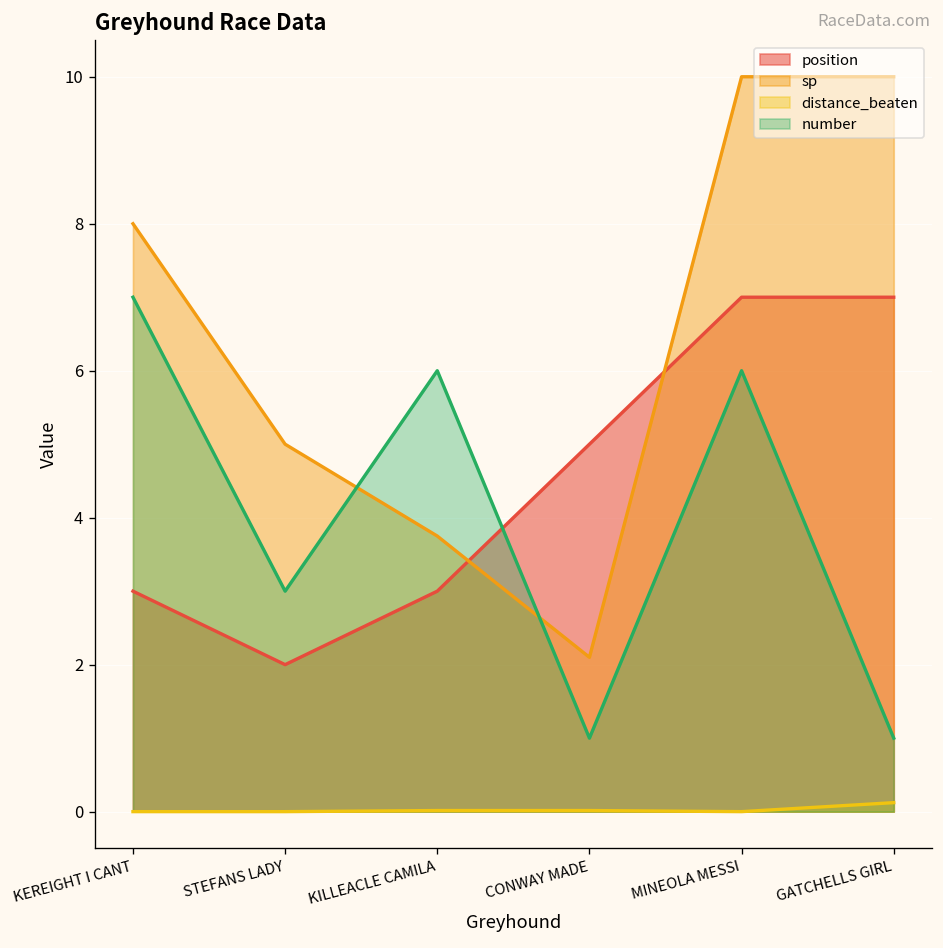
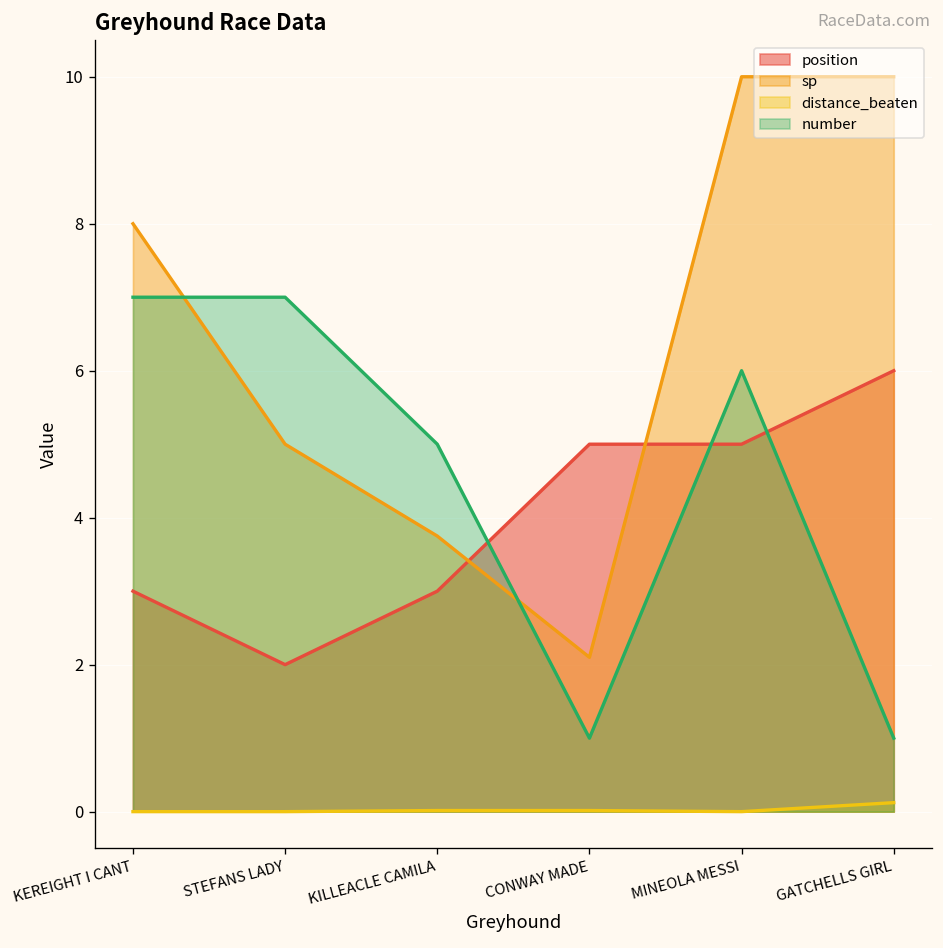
  {
    "position": {
      "KEREIGHT I CANT": 3,
      "STEFANS LADY": 2,
      "KILLEACLE CAMILA": 3,
      "CONWAY MADE": 5,
-     "MINEOLA MESSI": 7,
-     "GATCHELLS GIRL": 7
+     "MINEOLA MESSI": 5,
+     "GATCHELLS GIRL": 6
    },
    "number": {
      "KEREIGHT I CANT": 7,
-     "STEFANS LADY": 3,
-     "KILLEACLE CAMILA": 6,
+     "STEFANS LADY": 7,
+     "KILLEACLE CAMILA": 5,
      "CONWAY MADE": 1,
      "MINEOLA MESSI": 6,
      "GATCHELLS GIRL": 1
    }
  }
